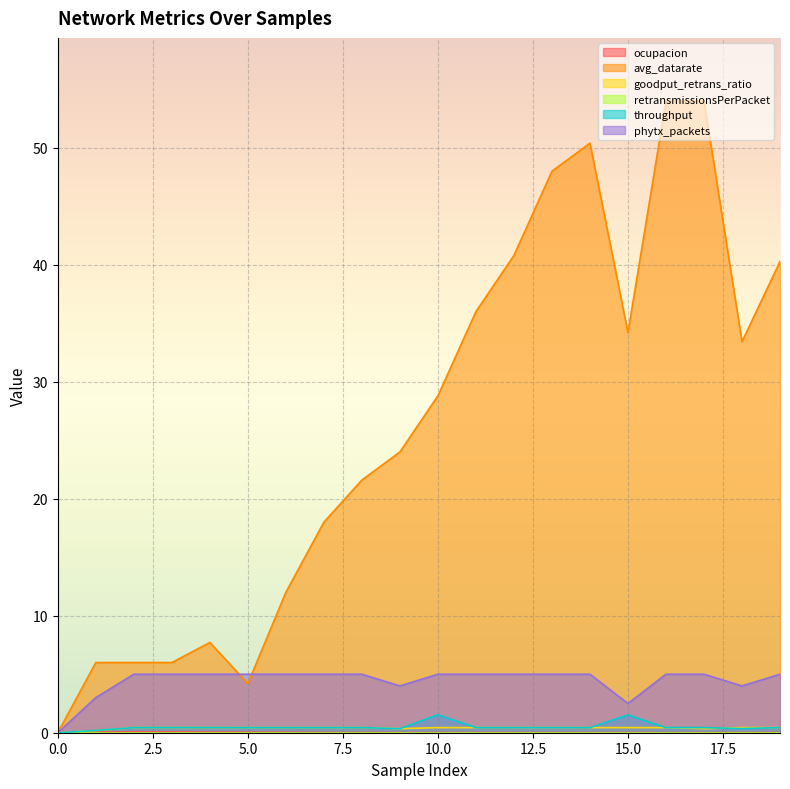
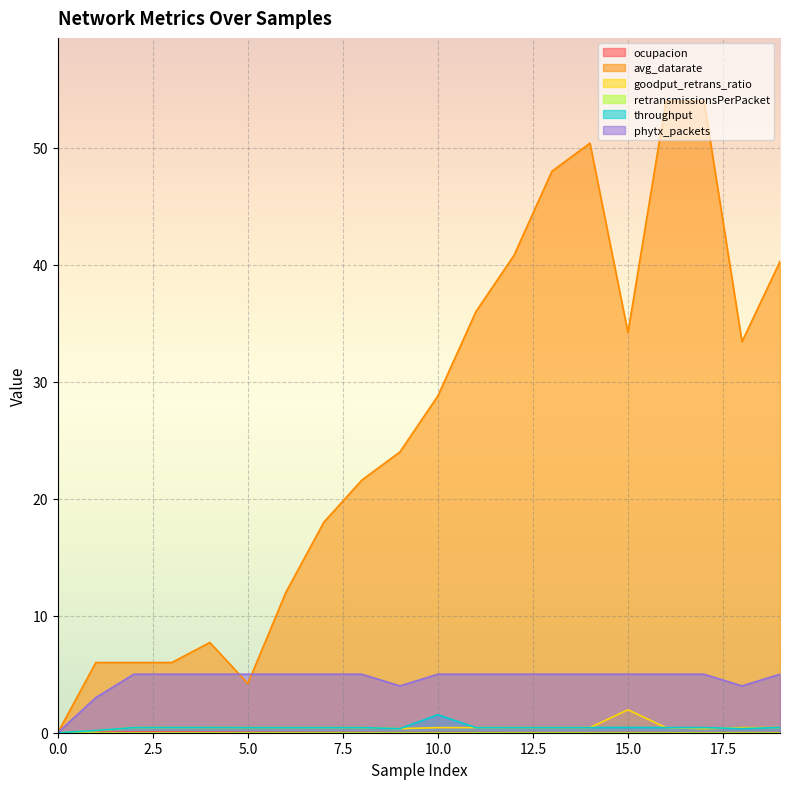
  {
    "avg_datarate": {
      "5.0": 4.2,
      "10.0": 28.8,
      "15.0": 34.2
    },
    "goodput_retrans_ratio": {
      "10.0": 0.4,
-     "15.0": 0.4
+     "15.0": 2.0
    },
    "throughput": {
      "10.0": 1.5,
-     "15.0": 1.5
+     "15.0": 0.4
    },
    "phytx_packets": {
      "5.0": 5.0,
      "10.0": 5.0,
-     "15.0": 2.5
+     "15.0": 5.0
    }
  }
